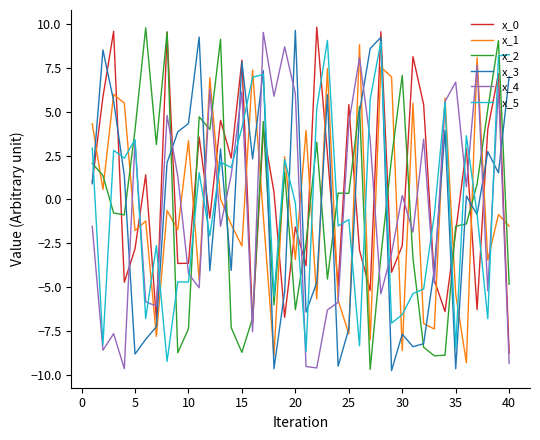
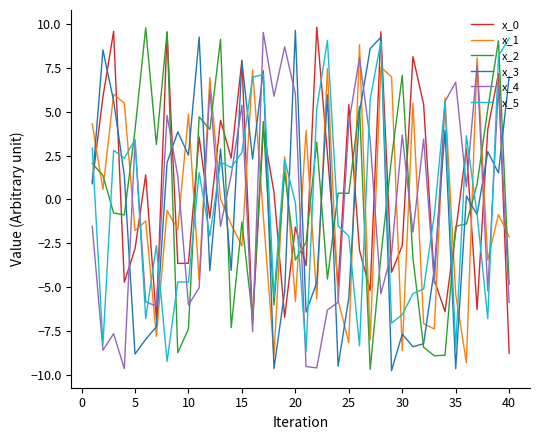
  {
    "x_0": {
      "5": -2.8,
      "10": -3.6,
      "20": -1.6,
      "25": 5.4,
      "30": -2.6,
      "35": -1.8,
      "40": -8.7
    },
    "x_1": {
      "5": -1.8,
-     "10": 3.3,
+     "10": 4.9,
      "15": -2.6,
-     "20": -3.4,
-     "25": -7.6,
+     "20": -5.8,
+     "25": -8.2,
      "30": -8.6,
      "35": -5.4,
-     "40": -1.5
+     "40": -2.1
    },
    "x_2": {
      "5": 4.0,
      "10": -7.4,
-     "15": -8.7,
-     "20": -6.3,
+     "15": -1.3,
+     "20": -3.4,
      "25": 0.3,
      "30": 7.1,
      "35": -1.5,
      "40": -4.8
    },
    "x_3": {
      "5": -8.8,
-     "10": 4.3,
+     "10": 2.5,
      "20": 9.6,
-     "25": -7.4,
+     "25": -5.6,
      "30": -7.7,
      "35": -9.6,
      "40": 7.0
    },
    "x_4": {
-     "10": -4.2,
-     "15": 6.1,
+     "10": -6.0,
+     "15": 5.4,
      "20": 6.0,
      "25": 4.3,
-     "30": 0.2,
+     "30": 3.7,
      "35": 6.7,
-     "40": -9.3
+     "40": -5.9
    },
    "x_5": {
      "10": -4.7,
-     "15": 4.1,
+     "15": 2.7,
      "20": -0.2,
-     "25": -1.1,
+     "25": -2.1,
      "30": -6.6,
      "35": -8.5,
-     "40": 8.2
+     "40": 9.2
    }
  }
